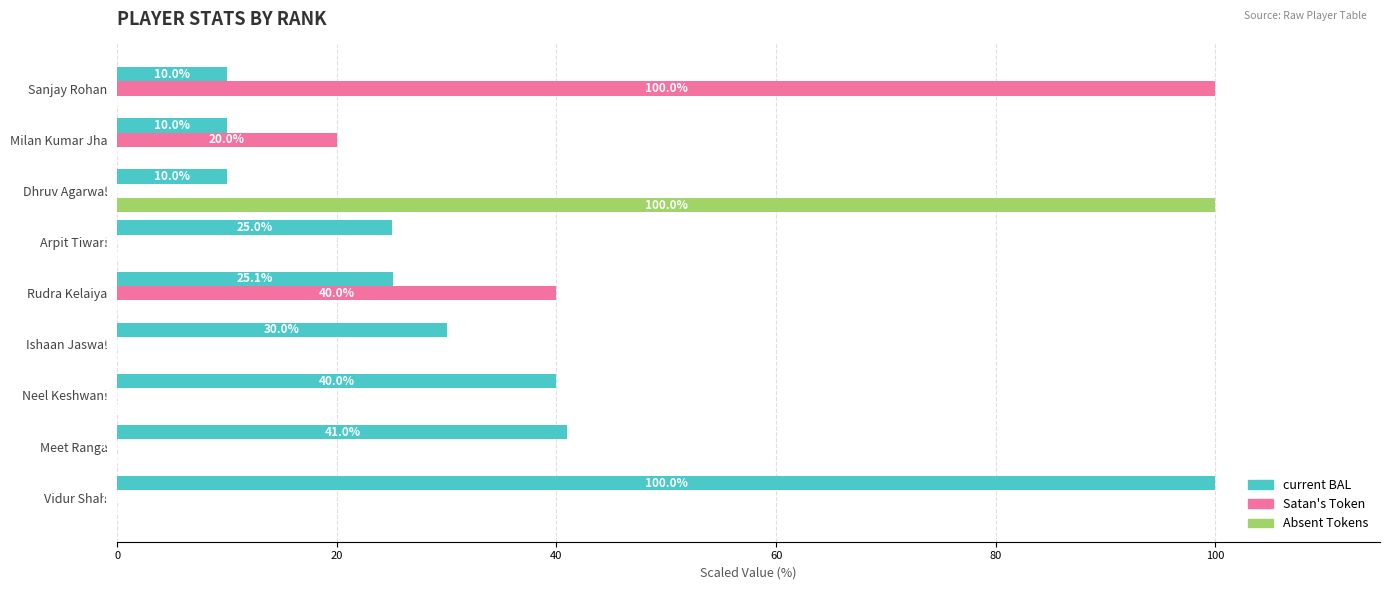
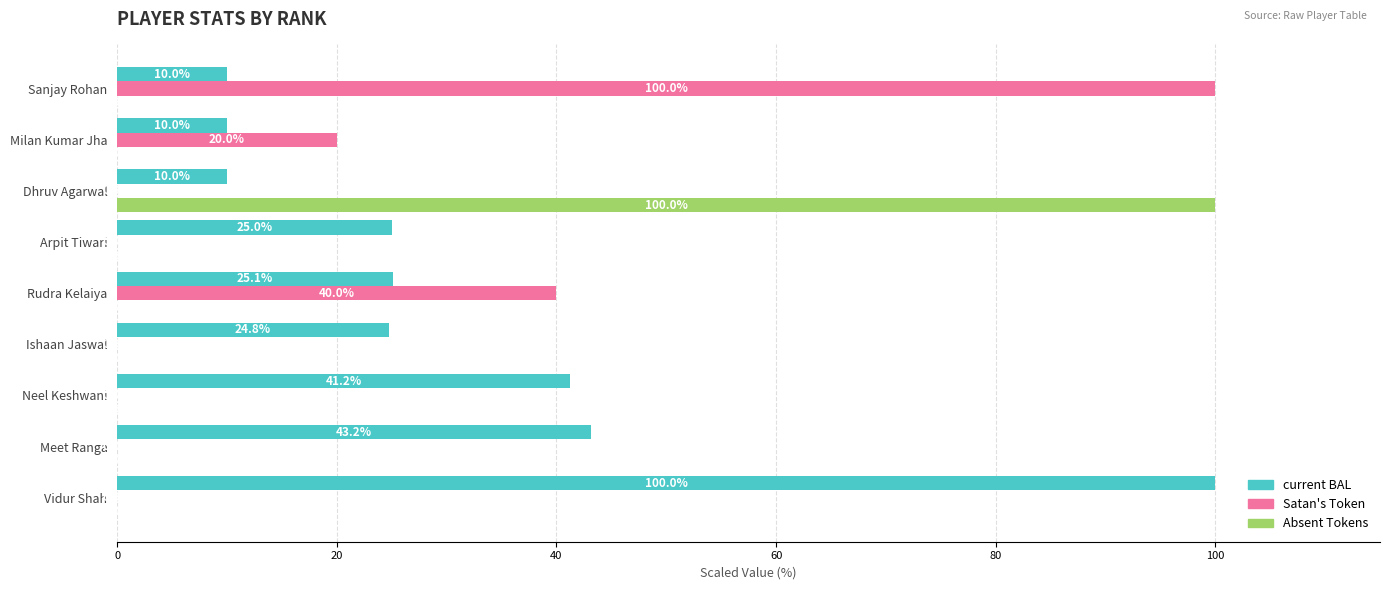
  {
    "current BAL": {
      "Sanjay Rohan": "10.0%",
      "Milan Kumar Jha": "10.0%",
      "Dhruv Agarwal": "10.0%",
      "Arpit Tiwari": "25.0%",
      "Rudra Kelaiya": "25.1%",
-     "Ishaan Jaswal": "30.0%",
-     "Neel Keshwani": "40.0%",
-     "Meet Ranga": "41.0%",
+     "Ishaan Jaswal": "24.8%",
+     "Neel Keshwani": "41.2%",
+     "Meet Ranga": "43.2%",
      "Vidur Shah": "100.0%"
    },
    "Satan's Token": {
      "Sanjay Rohan": "100.0%",
      "Milan Kumar Jha": "20.0%",
      "Rudra Kelaiya": "40.0%"
    },
    "Absent Tokens": {
      "Dhruv Agarwal": "100.0%"
    }
  }
